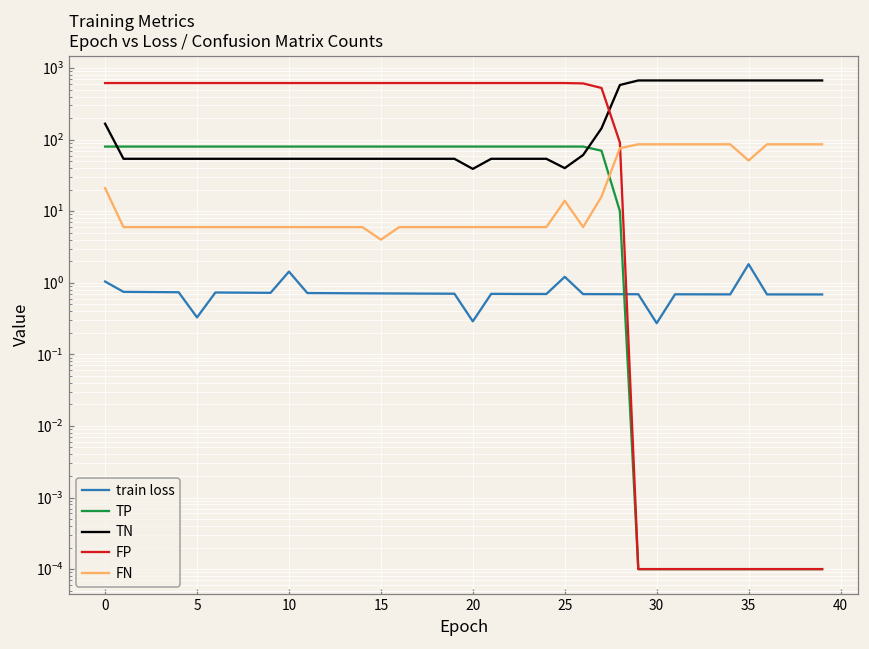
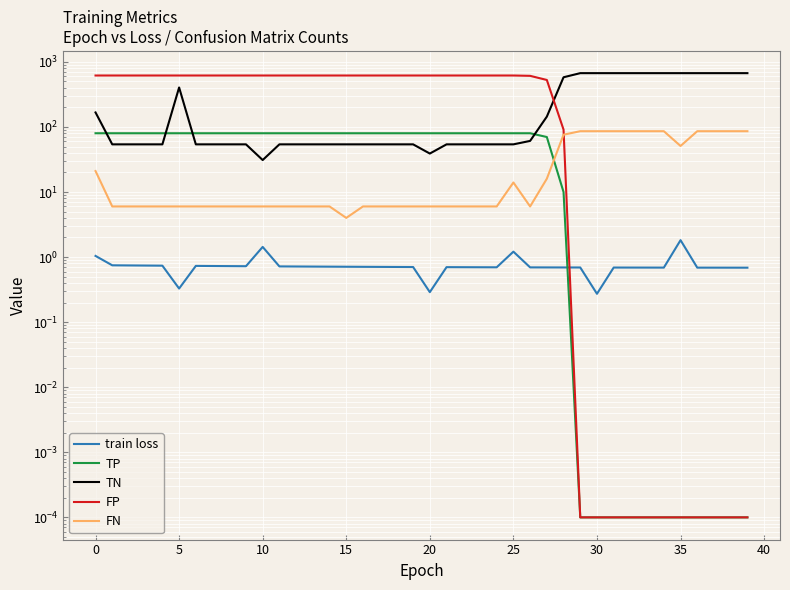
  {
    "train loss": {
      "0": 1,
      "5": 0.3,
      "10": 1.4,
      "15": 0.7,
      "20": 0.3,
      "25": 1.2,
      "30": 0.27,
      "35": 1.8
    },
    "TP": {
      "0": 80,
      "5": 80,
      "10": 80,
      "15": 80,
      "20": 80,
      "25": 80
    },
    "TN": {
      "0": 170,
-     "5": 50,
-     "10": 50,
+     "5": 400,
+     "10": 30,
      "15": 50,
      "20": 40,
-     "25": 40,
+     "25": 50,
      "30": 700,
      "35": 700
    },
    "FP": {
      "0": 600,
      "5": 600,
      "10": 600,
      "15": 600,
      "20": 600,
      "25": 600
    },
    "FN": {
      "0": 21,
      "5": 6,
      "10": 6,
      "15": 4,
      "20": 6,
      "25": 14,
      "30": 90,
      "35": 50
    }
  }
